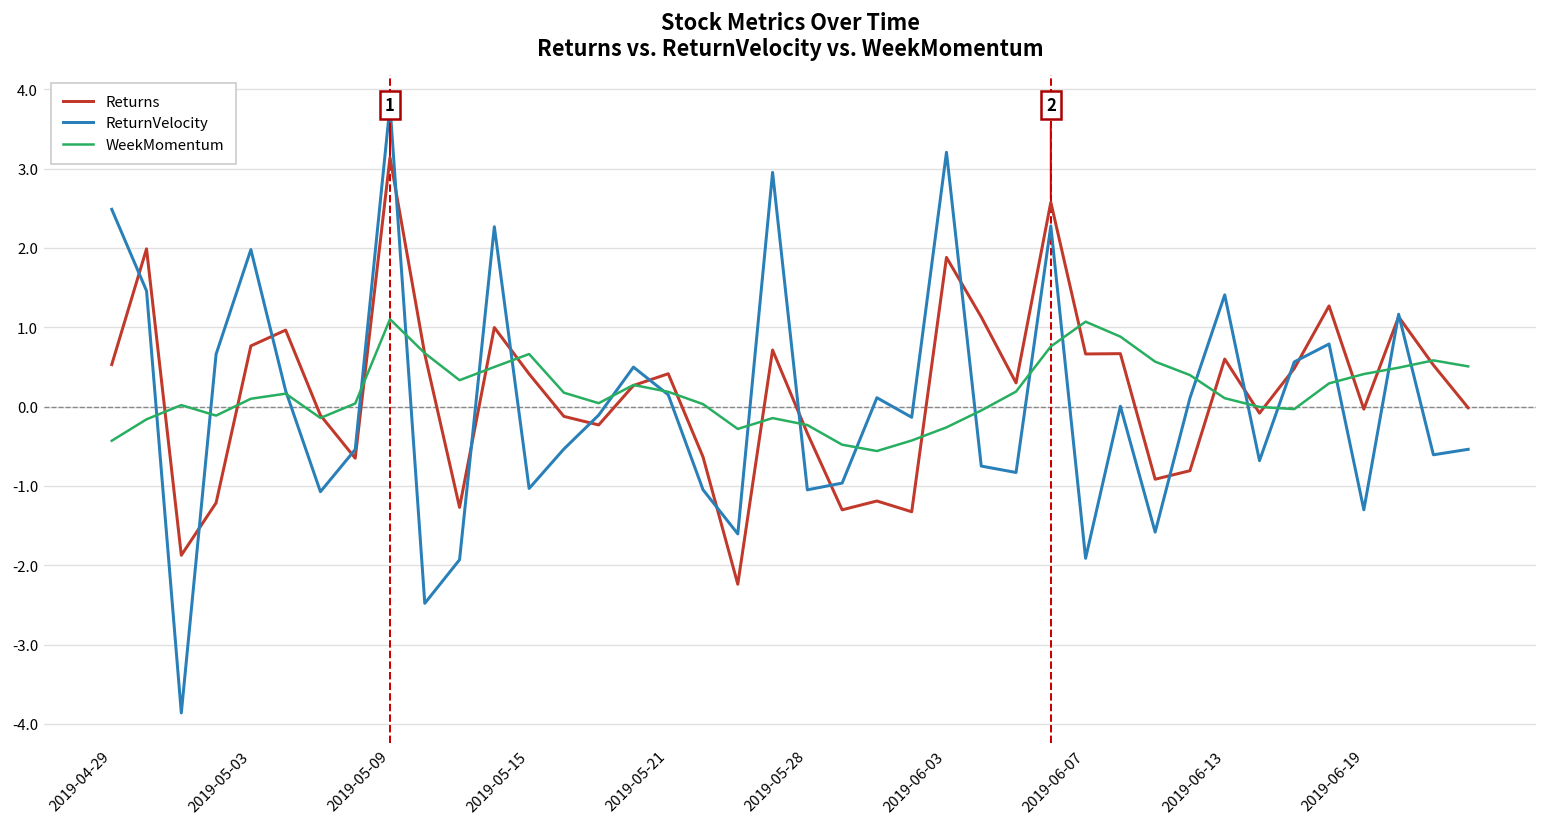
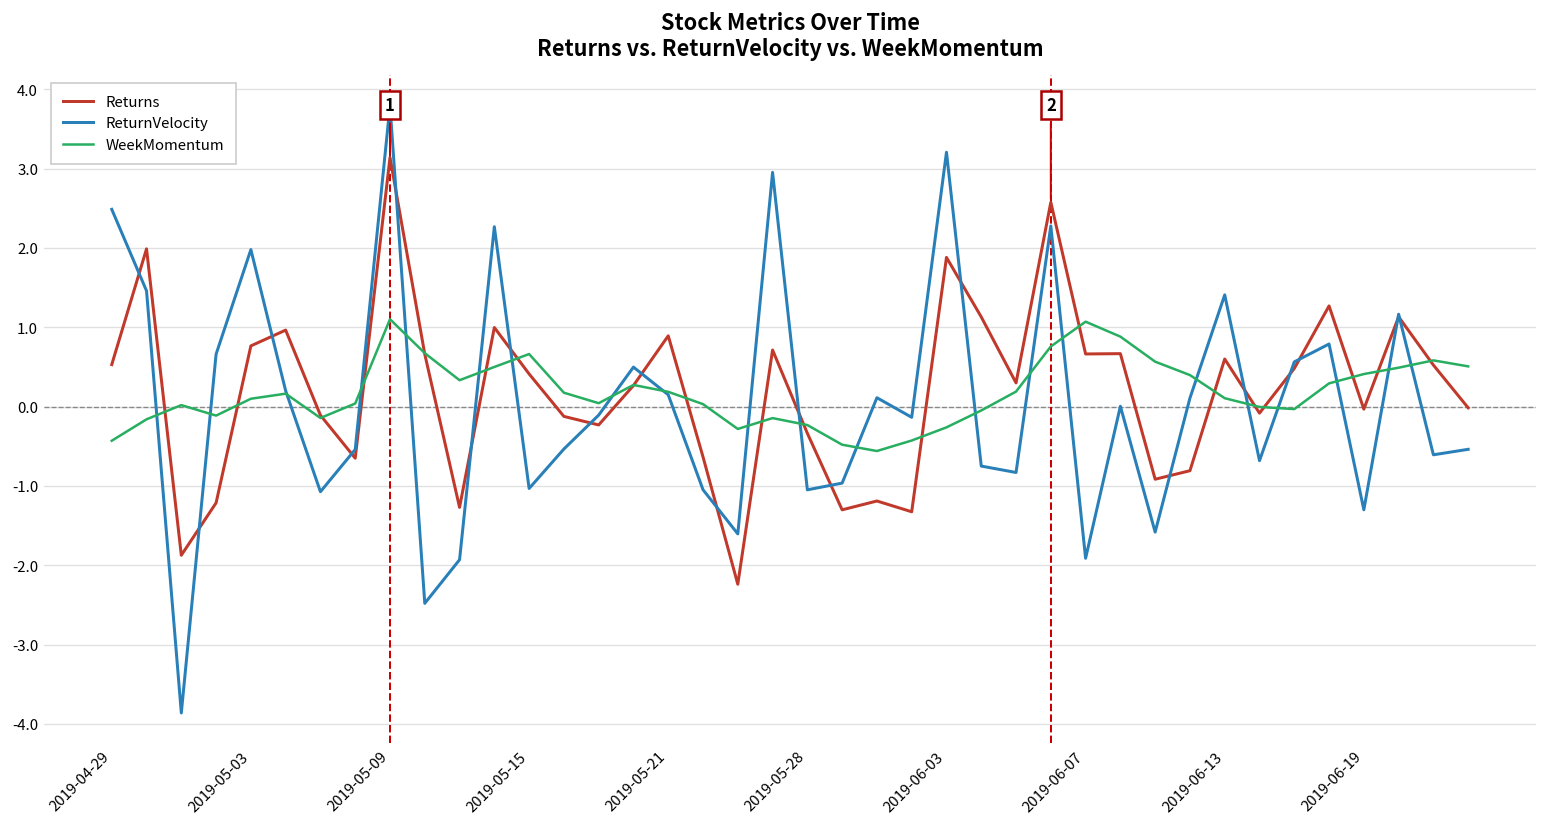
  {
    "Returns": {
      "2019-04-29": 0.5,
      "2019-05-03": 0.8,
      "2019-05-09": 3.1,
      "2019-05-15": 0.4,
-     "2019-05-21": 0.4,
+     "2019-05-21": 0.9,
      "2019-05-28": -0.3,
      "2019-06-03": 1.9,
      "2019-06-07": 0.7,
      "2019-06-13": 0.6,
      "2019-06-19": 0.0
    },
    "ReturnVelocity": {
      "2019-04-29": 2.5,
      "2019-05-03": 2.0,
      "2019-05-15": -1.0,
      "2019-05-28": -1.0,
      "2019-06-03": 3.2,
      "2019-06-07": -1.9,
      "2019-06-13": 1.4,
      "2019-06-19": -1.3
    },
    "WeekMomentum": {
      "2019-04-29": -0.4,
      "2019-05-03": 0.1,
      "2019-05-09": 1.1,
      "2019-05-15": 0.7,
      "2019-05-28": -0.2,
      "2019-06-03": -0.3,
      "2019-06-07": 1.1,
      "2019-06-13": 0.1,
      "2019-06-19": 0.4
    }
  }
